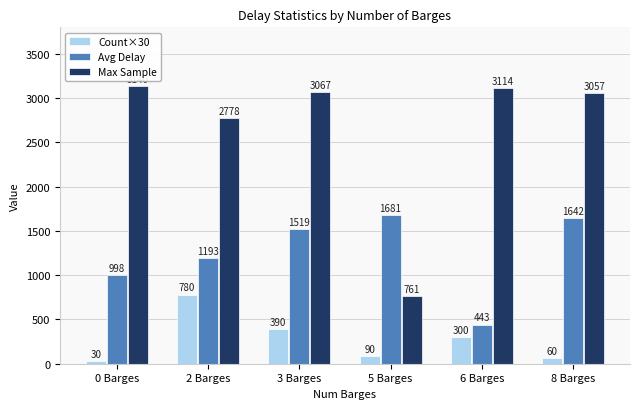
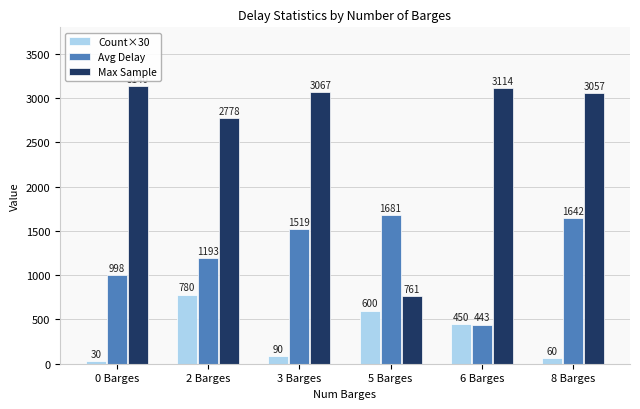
  {
    "Count×30": {
      "0 Barges": 30,
      "2 Barges": 780,
-     "3 Barges": 390,
-     "5 Barges": 90,
-     "6 Barges": 300,
+     "3 Barges": 90,
+     "5 Barges": 600,
+     "6 Barges": 450,
      "8 Barges": 60
    },
    "Avg Delay": {
      "0 Barges": 998,
      "2 Barges": 1193,
      "3 Barges": 1519,
      "5 Barges": 1681,
      "6 Barges": 443,
      "8 Barges": 1642
    },
    "Max Sample": {
      "2 Barges": 2778,
      "3 Barges": 3067,
      "5 Barges": 761,
      "6 Barges": 3114,
      "8 Barges": 3057
    }
  }
